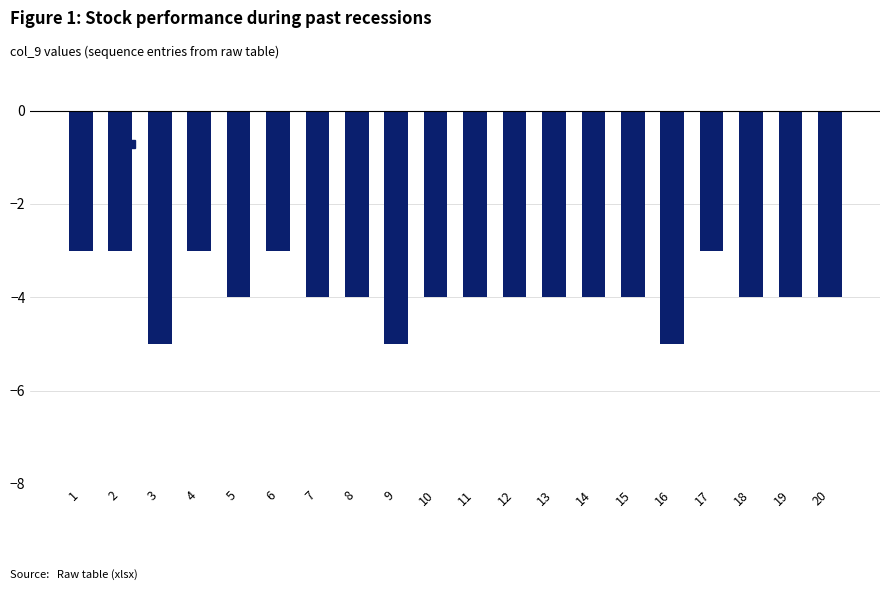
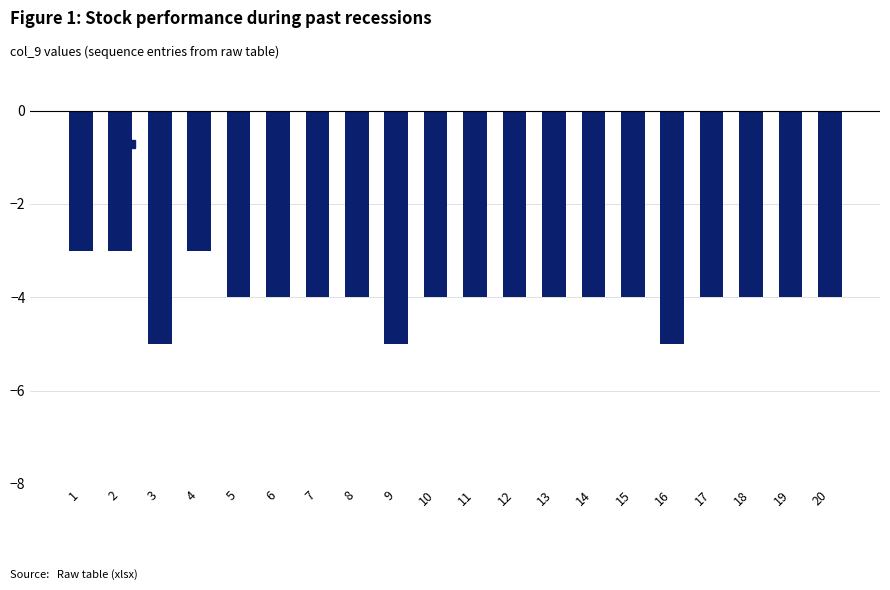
  {
    "1": -3,
    "2": -3,
    "3": -5,
    "4": -3,
    "5": -4,
-   "6": -3,
+   "6": -4,
    "7": -4,
    "8": -4,
    "9": -5,
    "10": -4,
    "11": -4,
    "12": -4,
    "13": -4,
    "14": -4,
    "15": -4,
    "16": -5,
-   "17": -3,
+   "17": -4,
    "18": -4,
    "19": -4,
    "20": -4
  }
